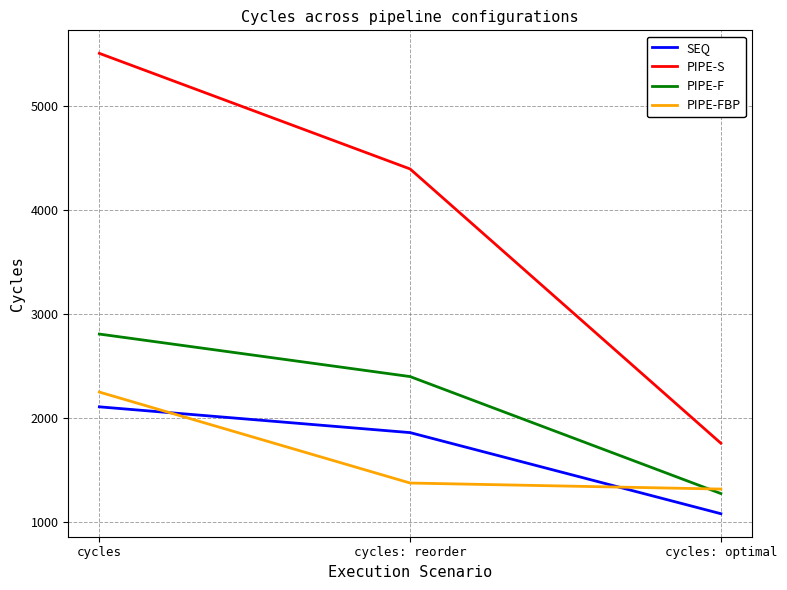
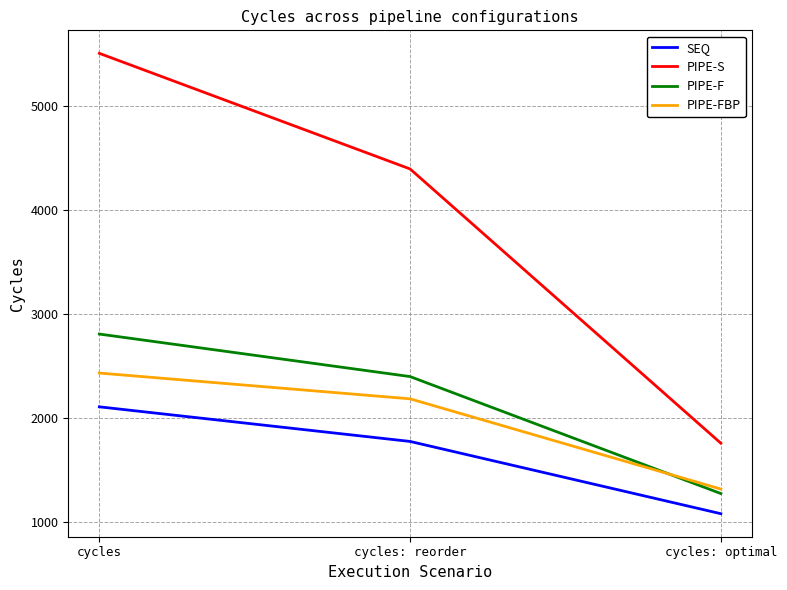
  {
    "SEQ": {
      "cycles": 2100,
-     "cycles: reorder": 1860,
+     "cycles: reorder": 1770,
      "cycles: optimal": 1080
    },
    "PIPE-S": {
      "cycles": 5500,
      "cycles: reorder": 4390,
      "cycles: optimal": 1750
    },
    "PIPE-F": {
      "cycles": 2800,
      "cycles: reorder": 2400,
      "cycles: optimal": 1270
    },
    "PIPE-FBP": {
-     "cycles": 2250,
-     "cycles: reorder": 1370,
+     "cycles": 2430,
+     "cycles: reorder": 2180,
      "cycles: optimal": 1310
    }
  }
